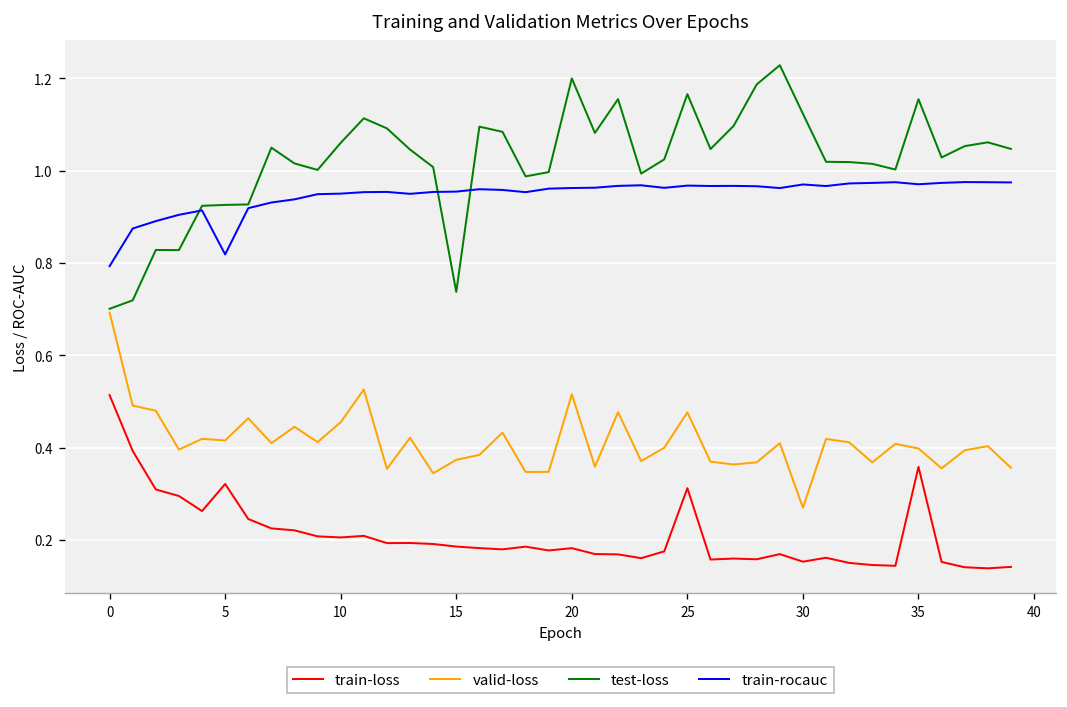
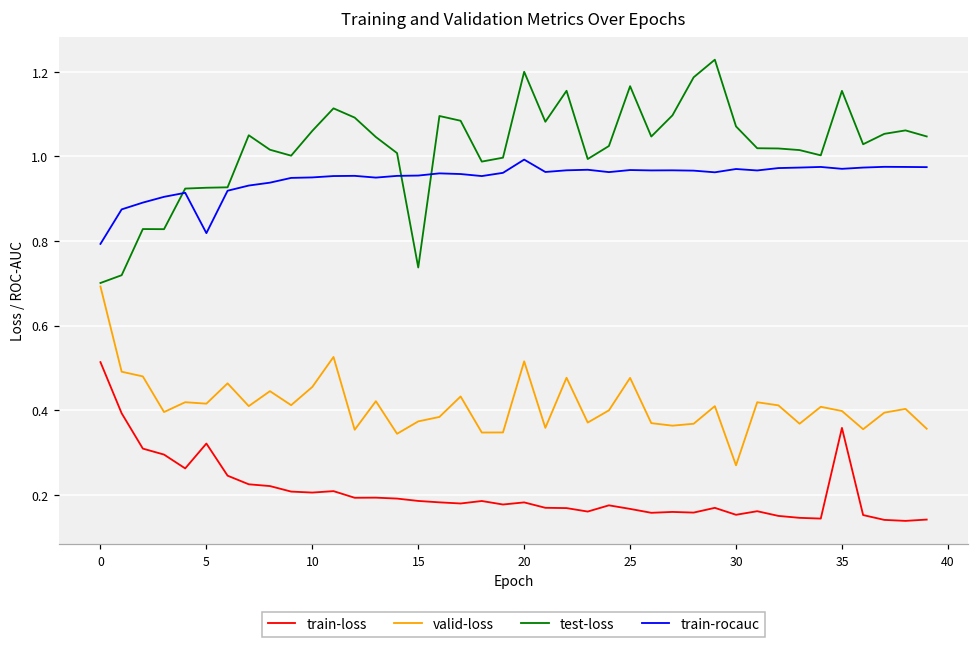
  {
    "train-loss": {
      "0": 0.51,
      "5": 0.32,
      "10": 0.21,
      "15": 0.19,
      "20": 0.18,
-     "25": 0.31,
+     "25": 0.17,
      "30": 0.15,
      "35": 0.36
    },
    "valid-loss": {
      "0": 0.69,
      "5": 0.42,
      "10": 0.46,
      "15": 0.37,
      "20": 0.52,
      "25": 0.48,
      "30": 0.27,
      "35": 0.40
    },
    "test-loss": {
      "0": 0.70,
      "5": 0.93,
      "10": 1.06,
      "15": 0.74,
      "20": 1.20,
      "25": 1.17,
-     "30": 1.12,
+     "30": 1.07,
      "35": 1.15
    },
    "train-rocauc": {
      "0": 0.79,
      "5": 0.82,
      "10": 0.95,
      "15": 0.95,
-     "20": 0.96,
+     "20": 0.99,
      "25": 0.97,
      "30": 0.97,
      "35": 0.97
    }
  }
